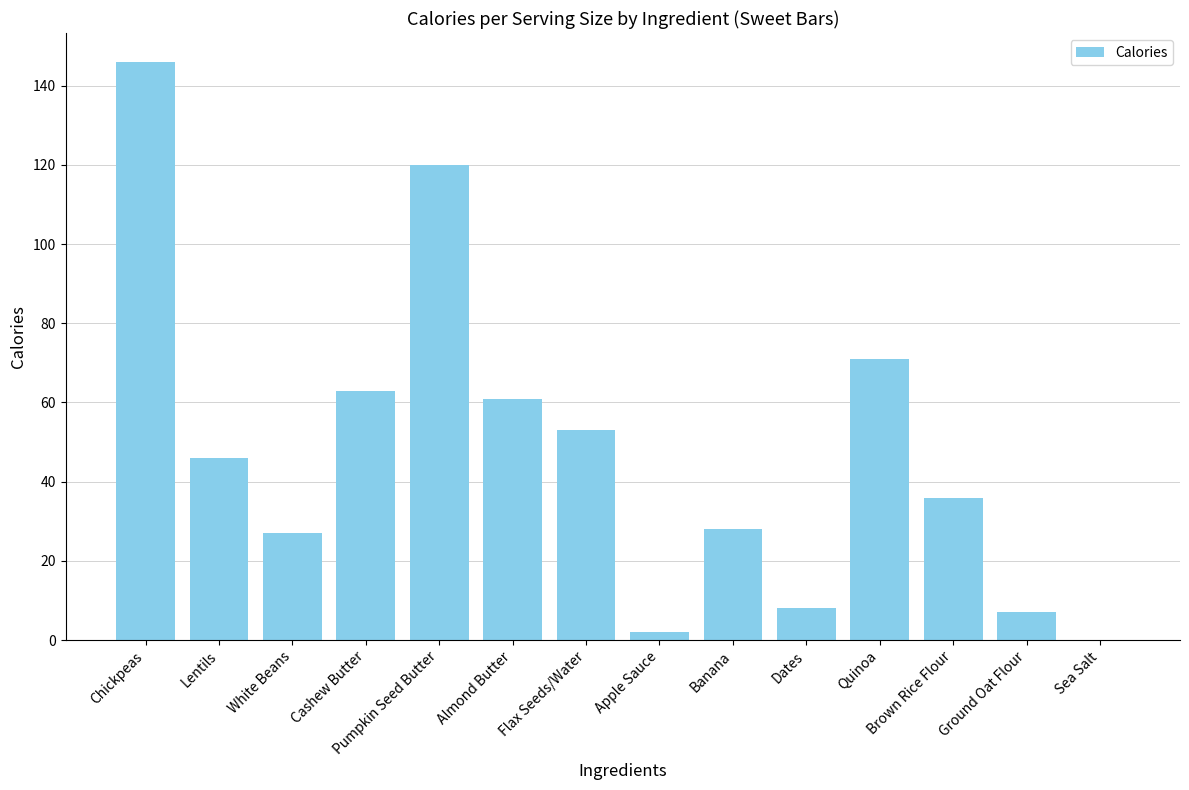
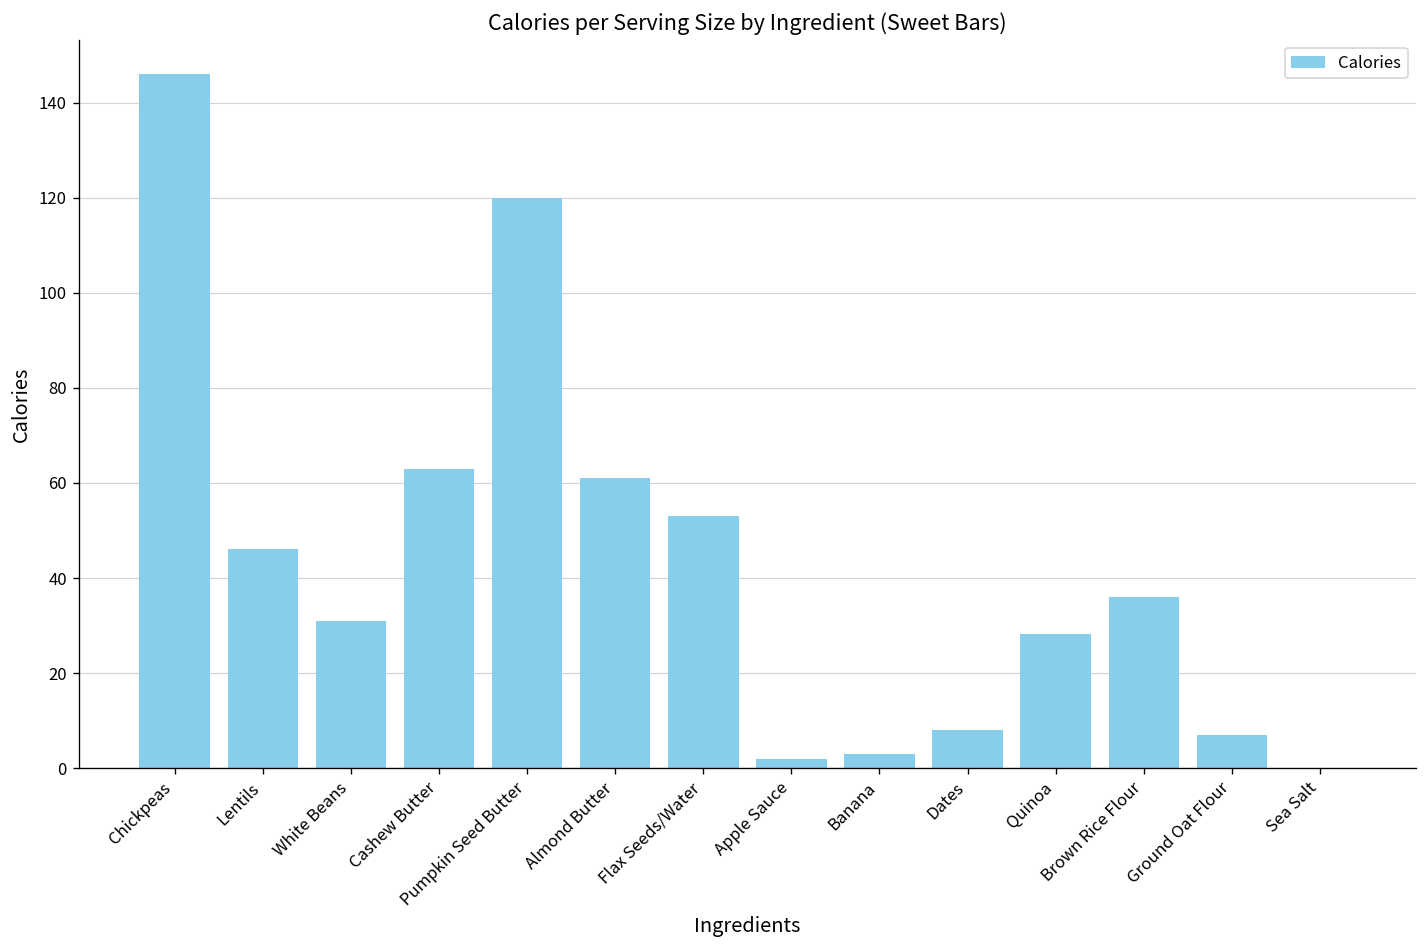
  {
    "Chickpeas": 146,
    "Lentils": 46,
-   "White Beans": 27,
+   "White Beans": 31,
    "Cashew Butter": 63,
    "Pumpkin Seed Butter": 120,
    "Almond Butter": 61,
    "Flax Seeds/Water": 53,
    "Apple Sauce": 2,
-   "Banana": 28,
+   "Banana": 3,
    "Dates": 8,
-   "Quinoa": 71,
+   "Quinoa": 28,
    "Brown Rice Flour": 36,
    "Ground Oat Flour": 7,
    "Sea Salt": 0
  }
